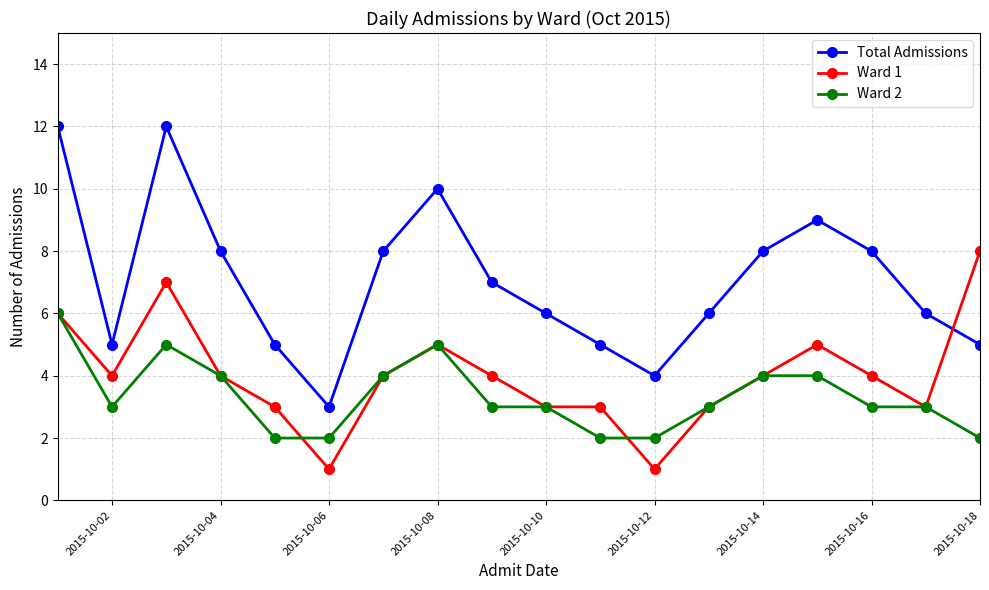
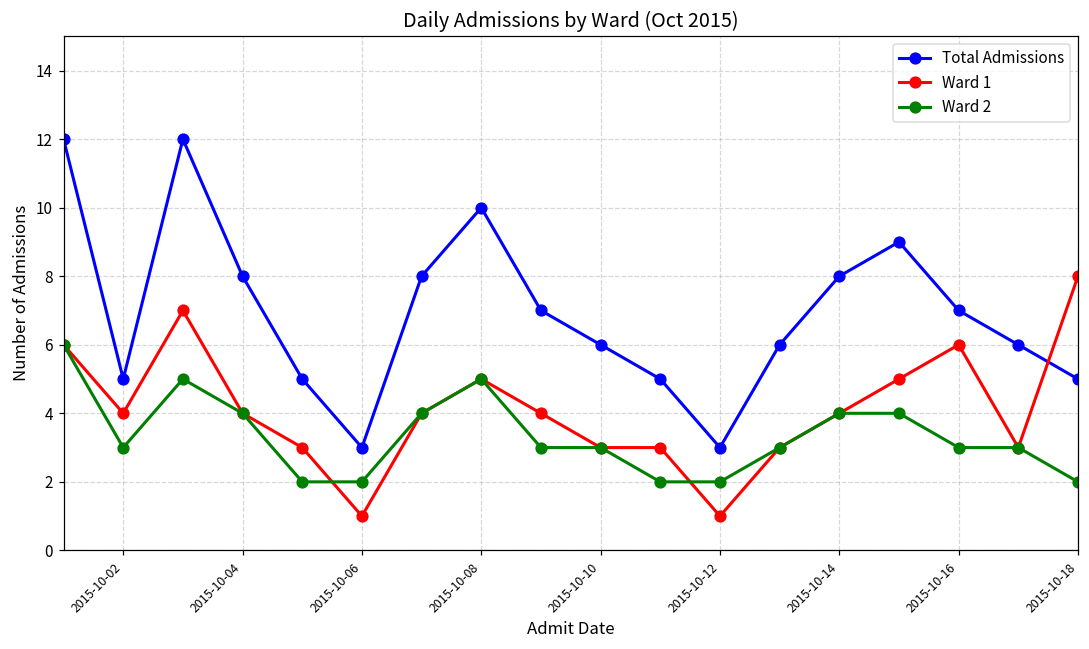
  {
    "Total Admissions": {
      "2015-10-02": 5,
      "2015-10-04": 8,
      "2015-10-06": 3,
      "2015-10-08": 10,
      "2015-10-10": 6,
-     "2015-10-12": 4,
+     "2015-10-12": 3,
      "2015-10-14": 8,
-     "2015-10-16": 8,
+     "2015-10-16": 7,
      "2015-10-18": 5
    },
    "Ward 1": {
      "2015-10-02": 4,
      "2015-10-06": 1,
      "2015-10-12": 1,
-     "2015-10-16": 4,
+     "2015-10-16": 6,
      "2015-10-18": 8
    },
    "Ward 2": {
      "2015-10-02": 3,
      "2015-10-06": 2,
      "2015-10-12": 2,
      "2015-10-16": 3,
      "2015-10-18": 2
    }
  }
